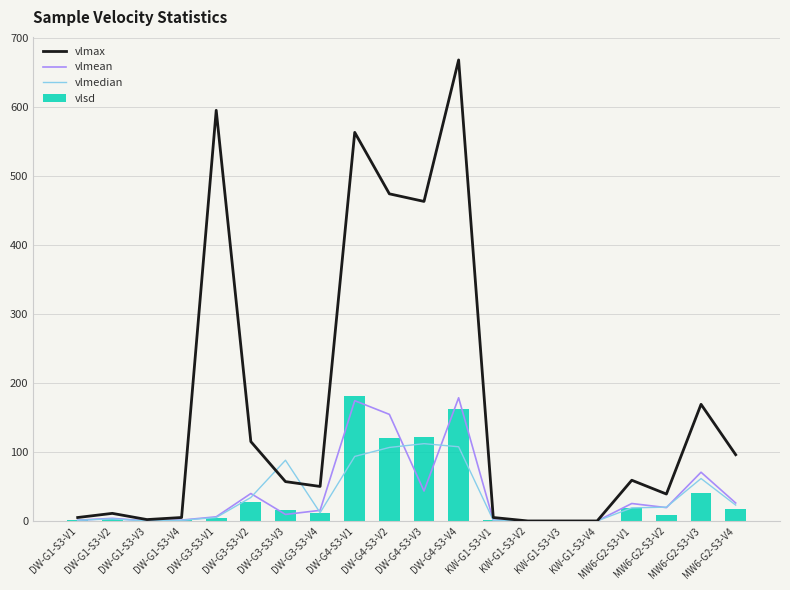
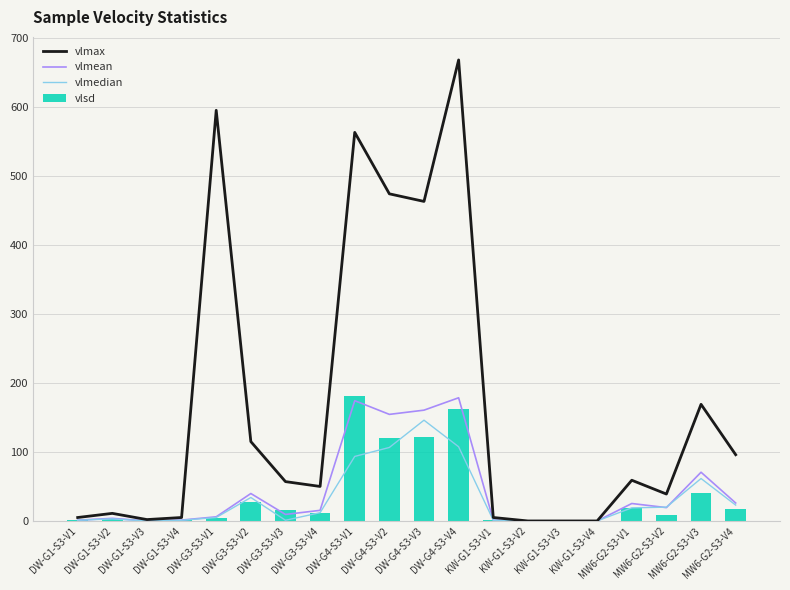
  {
    "vlmax": {
      "DW-G1-S3-V1": 10,
      "DW-G1-S3-V2": 10,
      "DW-G1-S3-V4": 10,
      "DW-G3-S3-V1": 600,
      "DW-G3-S3-V2": 120,
      "DW-G3-S3-V3": 60,
      "DW-G3-S3-V4": 50,
      "DW-G4-S3-V1": 560,
      "DW-G4-S3-V2": 470,
      "DW-G4-S3-V3": 460,
      "DW-G4-S3-V4": 670,
      "KW-G1-S3-V1": 10,
      "MW6-G2-S3-V1": 60,
      "MW6-G2-S3-V2": 40,
      "MW6-G2-S3-V3": 170,
      "MW6-G2-S3-V4": 100
    },
    "vlsd": {
      "DW-G3-S3-V1": 0,
      "DW-G3-S3-V2": 30,
      "DW-G3-S3-V3": 20,
      "DW-G3-S3-V4": 10,
      "DW-G4-S3-V1": 180,
      "DW-G4-S3-V2": 120,
      "DW-G4-S3-V3": 120,
      "DW-G4-S3-V4": 160,
      "KW-G1-S3-V2": 0,
      "KW-G1-S3-V3": 0,
      "KW-G1-S3-V4": 0,
      "MW6-G2-S3-V1": 20,
      "MW6-G2-S3-V2": 10,
      "MW6-G2-S3-V3": 40,
      "MW6-G2-S3-V4": 20
    },
    "vlmean": {
      "DW-G3-S3-V2": 40,
      "DW-G3-S3-V3": 10,
      "DW-G4-S3-V1": 170,
      "DW-G4-S3-V2": 150,
-     "DW-G4-S3-V3": 40,
+     "DW-G4-S3-V3": 160,
      "DW-G4-S3-V4": 180,
      "MW6-G2-S3-V1": 30,
      "MW6-G2-S3-V3": 70
    },
    "vlmedian": {
      "DW-G3-S3-V2": 30,
-     "DW-G3-S3-V3": 90,
+     "DW-G3-S3-V3": 0,
      "DW-G4-S3-V1": 90,
      "DW-G4-S3-V2": 110,
-     "DW-G4-S3-V3": 110,
+     "DW-G4-S3-V3": 150,
      "DW-G4-S3-V4": 110,
      "MW6-G2-S3-V1": 20,
      "MW6-G2-S3-V3": 60
    }
  }
